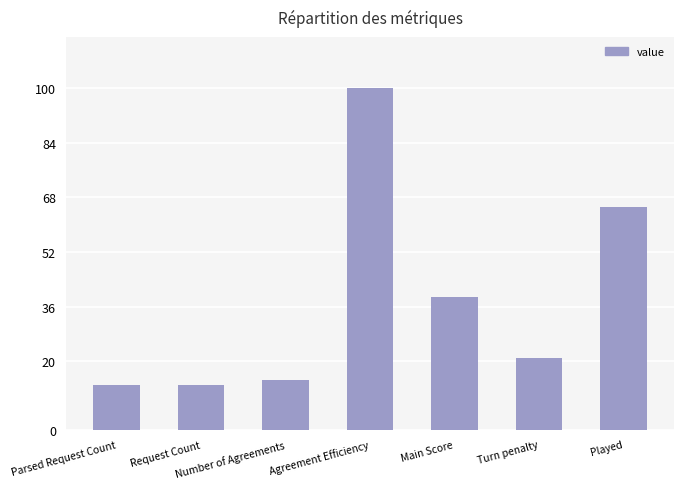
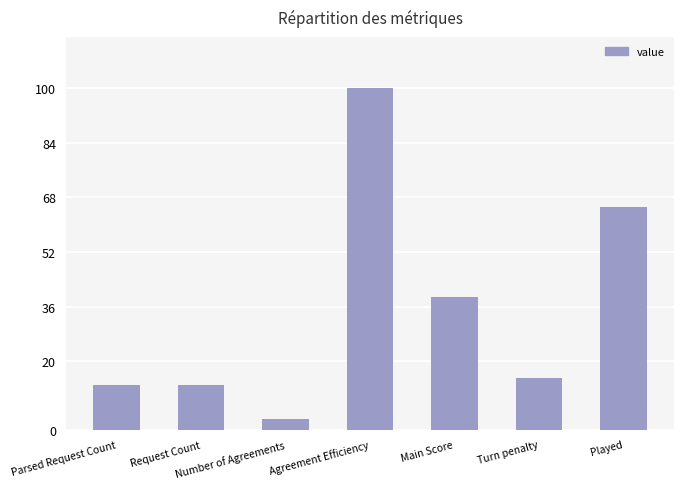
  {
    "Parsed Request Count": 13,
    "Request Count": 13,
-   "Number of Agreements": 14,
+   "Number of Agreements": 3,
    "Agreement Efficiency": 100,
    "Main Score": 39,
-   "Turn penalty": 21,
+   "Turn penalty": 15,
    "Played": 65
  }
